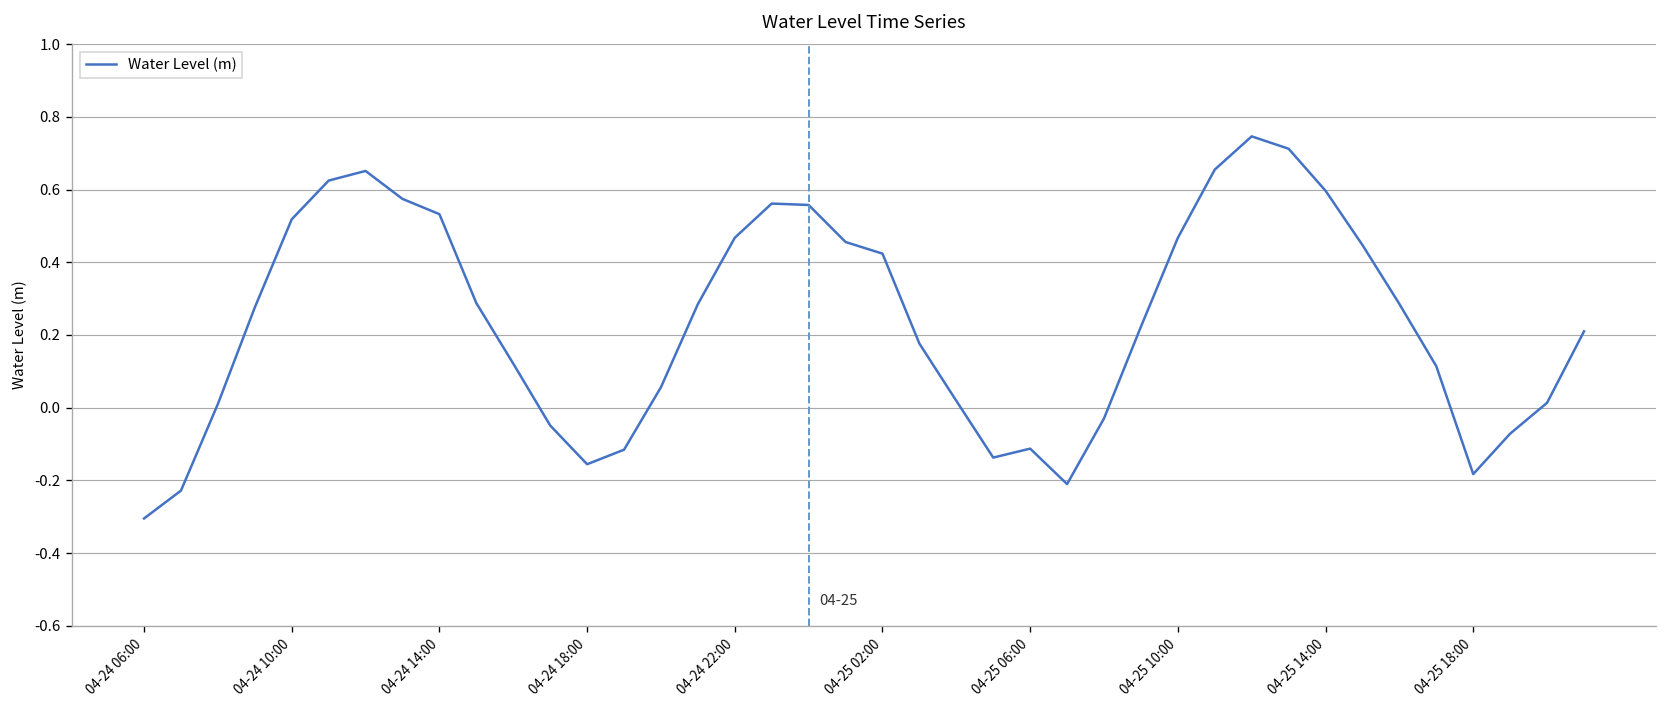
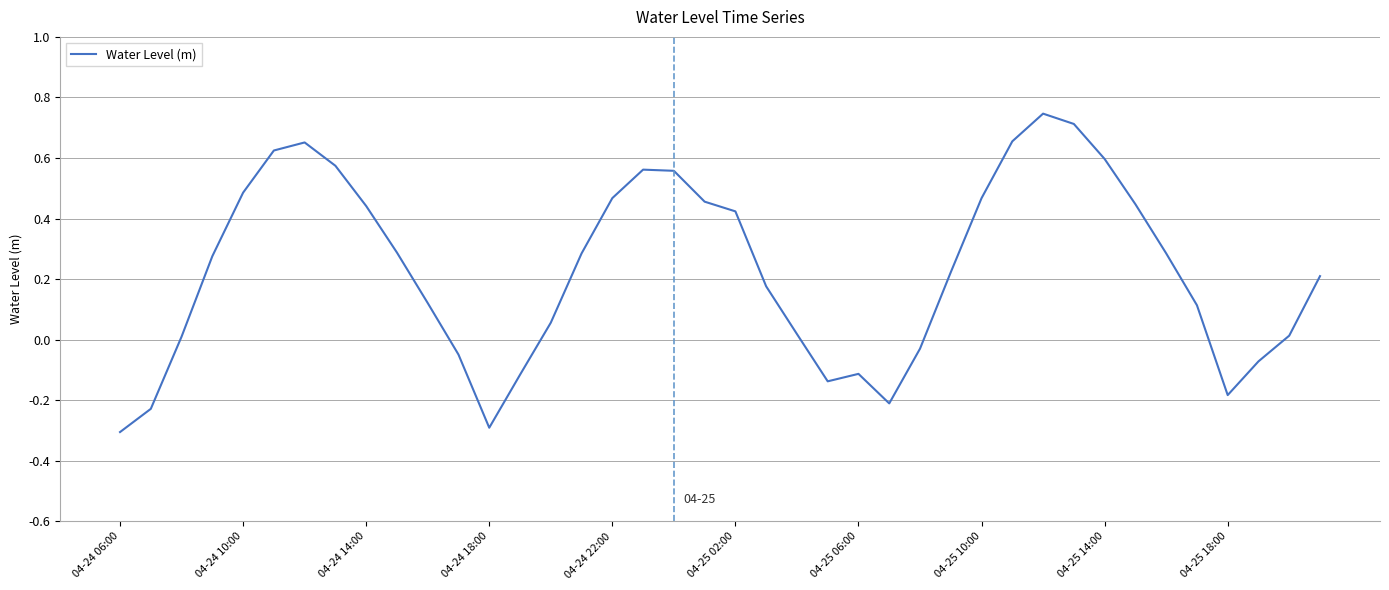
  {
    "04-24 06:00": -0.30,
-   "04-24 10:00": 0.52,
-   "04-24 14:00": 0.53,
-   "04-24 18:00": -0.16,
+   "04-24 10:00": 0.49,
+   "04-24 14:00": 0.44,
+   "04-24 18:00": -0.29,
    "04-24 22:00": 0.47,
    "04-25 02:00": 0.42,
    "04-25 06:00": -0.11,
    "04-25 10:00": 0.47,
    "04-25 14:00": 0.60,
    "04-25 18:00": -0.18
  }
